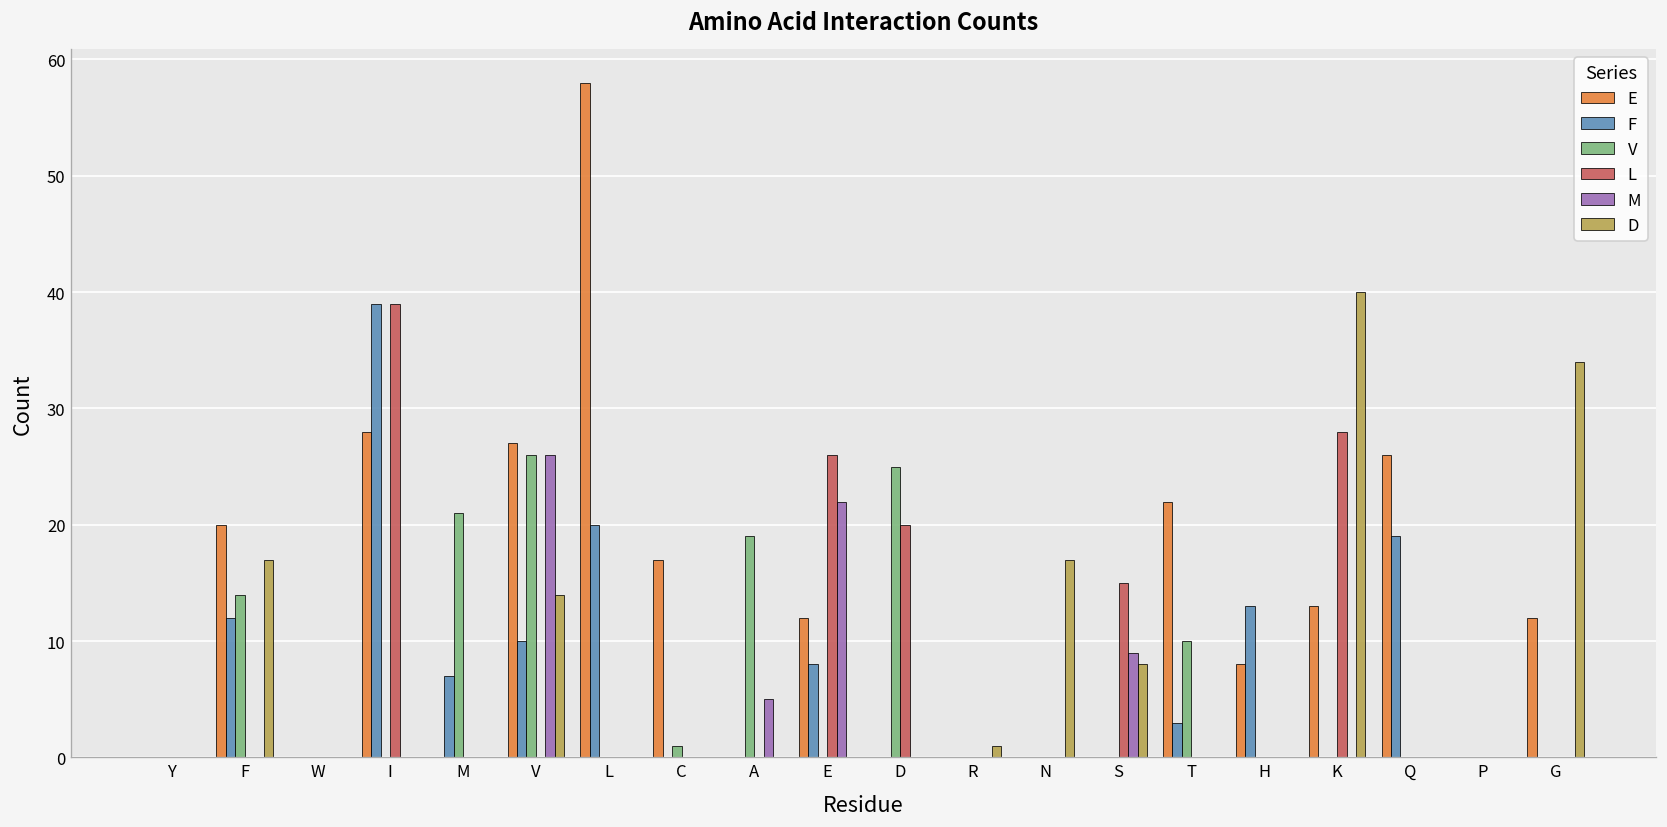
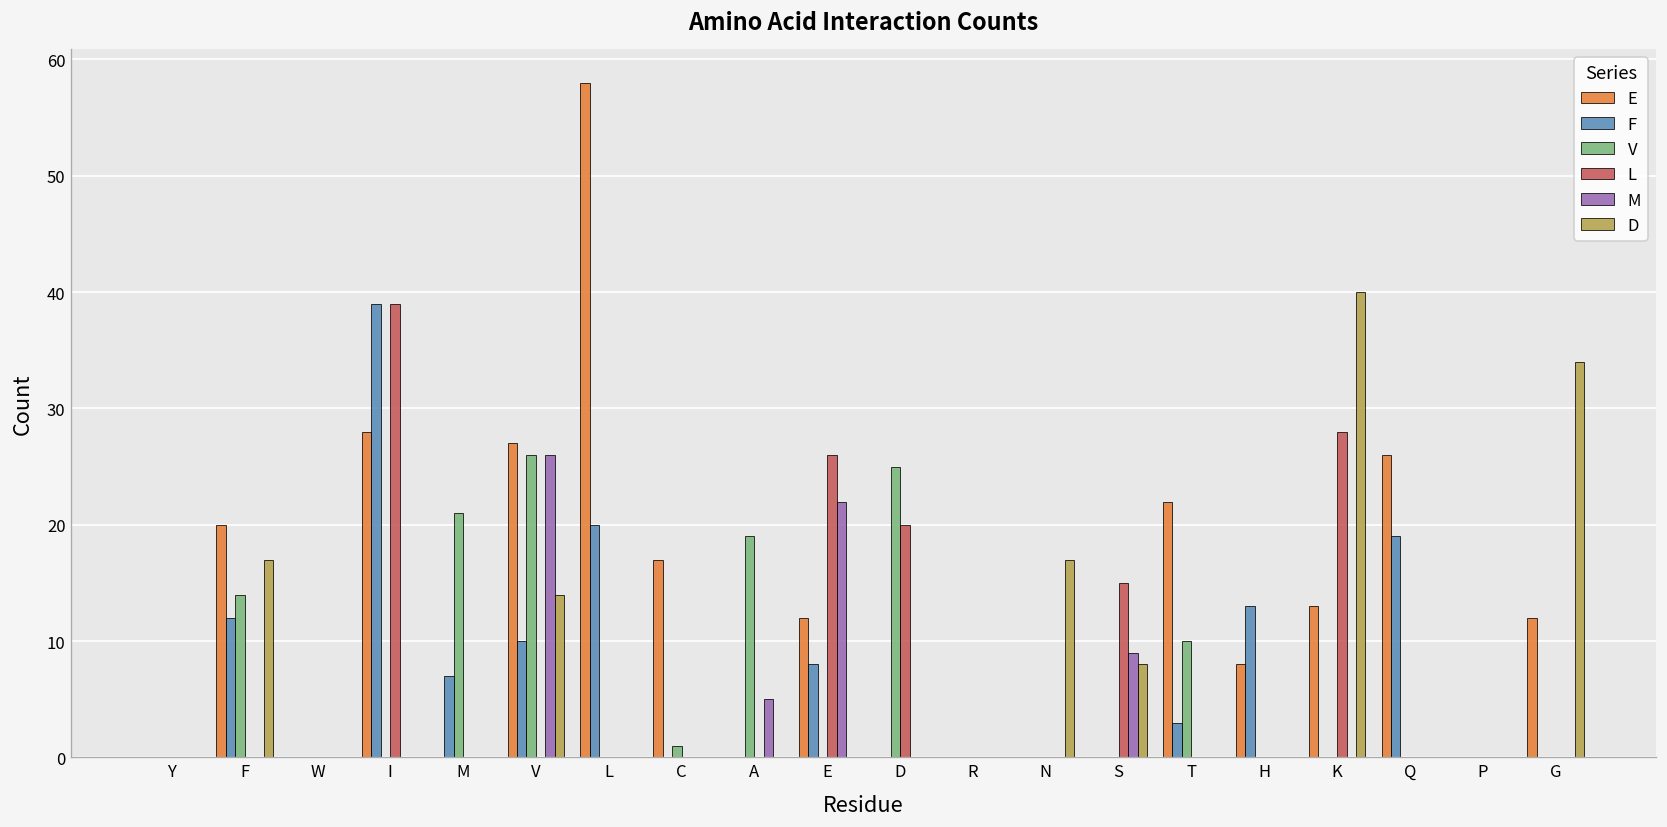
  {
    "F": {
      "Y": 0,
      "F": 12,
      "W": 0,
      "I": 39,
      "M": 7,
      "V": 10,
      "L": 20,
      "C": 0,
      "A": 0,
      "E": 8,
      "D": 0,
      "R": 0,
      "N": 0,
      "S": 0,
      "T": 3,
      "H": 13,
      "K": 0,
      "Q": 19,
      "P": 0,
      "G": 0
    },
    "V": {
      "Y": 0,
      "F": 14,
      "W": 0,
      "I": 0,
      "M": 21,
      "V": 26,
      "L": 0,
      "C": 1,
      "A": 19,
      "E": 0,
      "D": 25,
      "R": 0,
      "N": 0,
      "S": 0,
      "T": 10,
      "H": 0,
      "K": 0,
      "Q": 0,
      "P": 0,
      "G": 0
    },
    "M": {
      "Y": 0,
      "F": 0,
      "W": 0,
      "I": 0,
      "M": 0,
      "V": 26,
      "L": 0,
      "C": 0,
      "A": 5,
      "E": 22,
      "D": 0,
      "R": 0,
      "N": 0,
      "S": 9,
      "T": 0,
      "H": 0,
      "K": 0,
      "Q": 0,
      "P": 0,
      "G": 0
    },
    "D": {
      "Y": 0,
      "F": 17,
      "W": 0,
      "I": 0,
      "M": 0,
      "V": 14,
      "L": 0,
      "C": 0,
      "A": 0,
      "E": 0,
      "D": 0,
-     "R": 1,
+     "R": 0,
      "N": 17,
      "S": 8,
      "T": 0,
      "H": 0,
      "K": 40,
      "Q": 0,
      "P": 0,
      "G": 34
    }
  }
